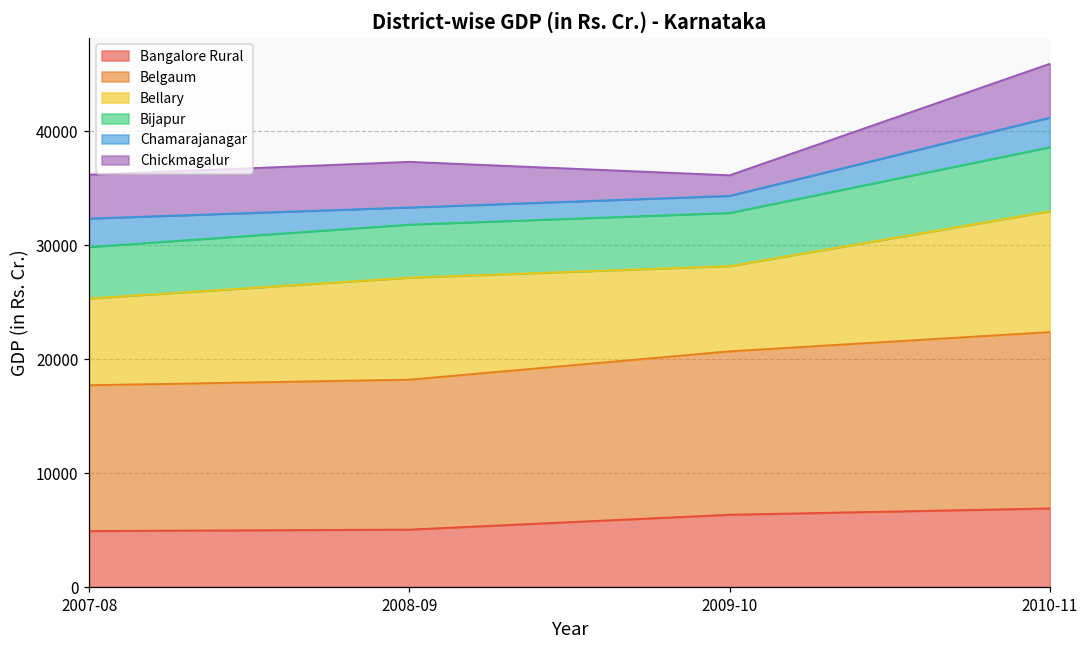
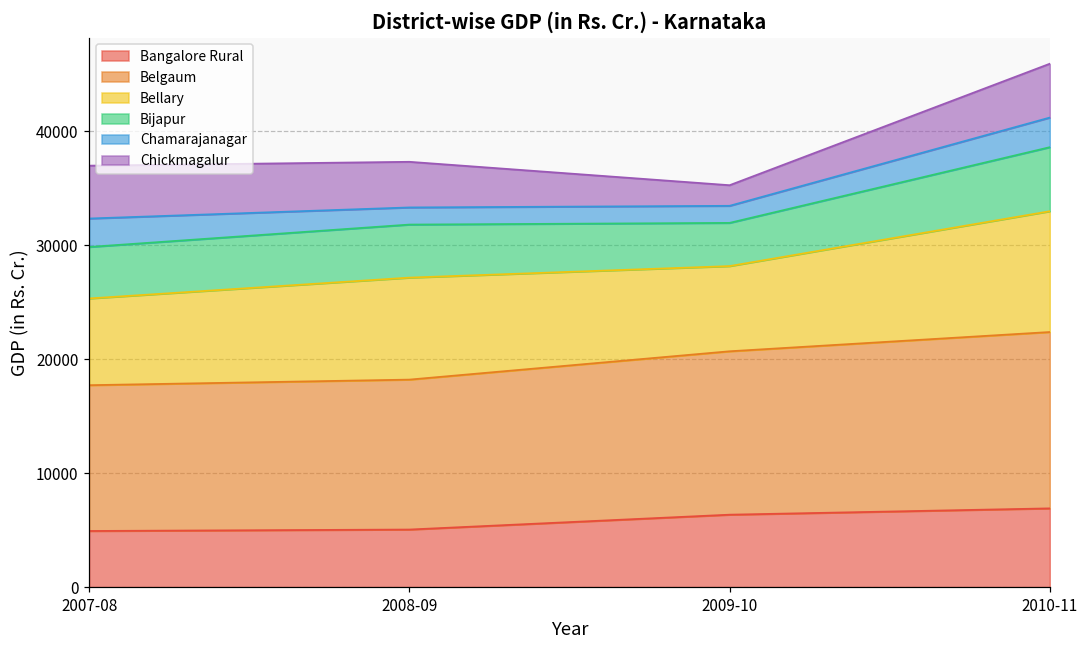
  {
    "Bellary": {
      "2007-08": 7600,
      "2008-09": 9000,
      "2009-10": 7500,
      "2010-11": 10600
    },
    "Bijapur": {
      "2007-08": 4500,
      "2008-09": 4700,
-     "2009-10": 4700,
+     "2009-10": 3800,
      "2010-11": 5600
    },
    "Chamarajanagar": {
      "2007-08": 2500,
      "2008-09": 1500,
      "2009-10": 1500,
      "2010-11": 2600
    },
    "Chickmagalur": {
-     "2007-08": 3900,
+     "2007-08": 4600,
      "2008-09": 4000,
      "2009-10": 1800,
      "2010-11": 4700
    }
  }
